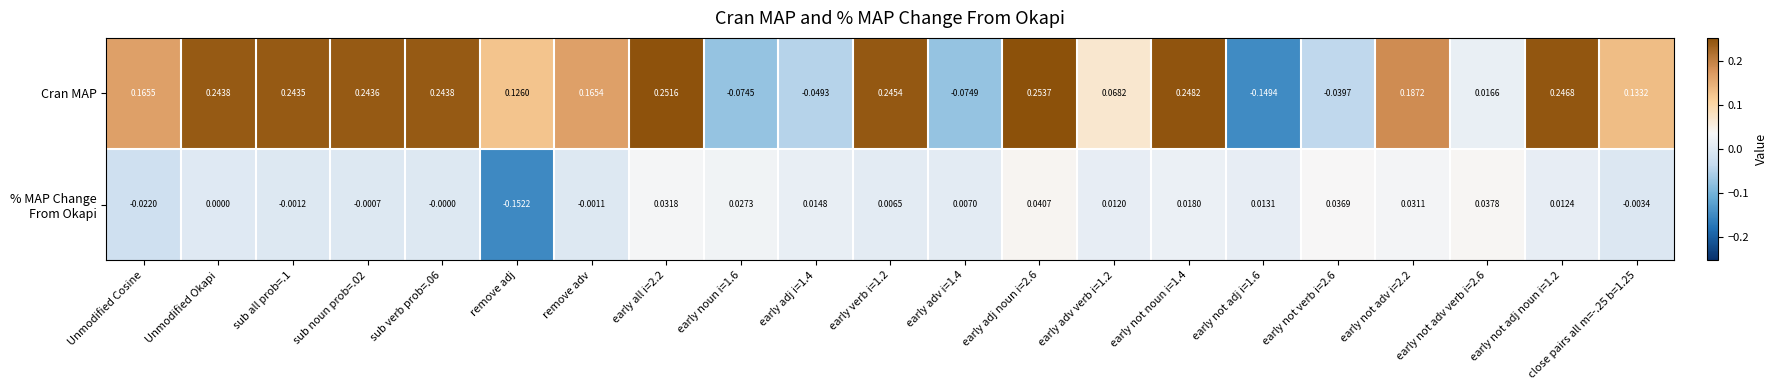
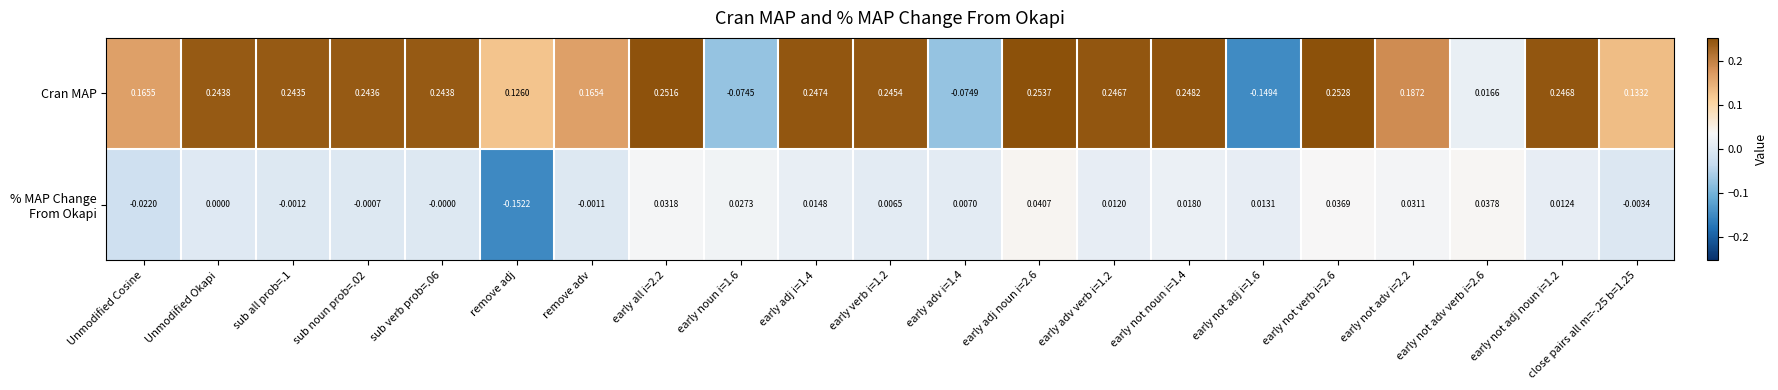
  {
    "Cran MAP": {
      "Unmodified Cosine": 0.1655,
      "Unmodified Okapi": 0.2438,
      "sub all prob=.1": 0.2435,
      "sub noun prob=.02": 0.2436,
      "sub verb prob=.06": 0.2438,
      "remove adj": 0.1260,
      "remove adv": 0.1654,
      "early all i=2.2": 0.2516,
      "early noun i=1.6": -0.0745,
-     "early adj i=1.4": -0.0493,
+     "early adj i=1.4": 0.2474,
      "early verb i=1.2": 0.2454,
      "early adv i=1.4": -0.0749,
      "early adj noun i=2.6": 0.2537,
-     "early adv verb i=1.2": 0.0682,
+     "early adv verb i=1.2": 0.2467,
      "early not noun i=1.4": 0.2482,
      "early not adj i=1.6": -0.1494,
-     "early not verb i=2.6": -0.0397,
+     "early not verb i=2.6": 0.2528,
      "early not adv i=2.2": 0.1872,
      "early not adv verb i=2.6": 0.0166,
      "early not adj noun i=1.2": 0.2468,
      "close pairs all m=-.25 b=1.25": 0.1332
    },
    "% MAP Change From Okapi": {
      "Unmodified Cosine": -0.0220,
      "Unmodified Okapi": 0.0000,
      "sub all prob=.1": -0.0012,
      "sub noun prob=.02": -0.0007,
      "sub verb prob=.06": -0.0000,
      "remove adj": -0.1522,
      "remove adv": -0.0011,
      "early all i=2.2": 0.0318,
      "early noun i=1.6": 0.0273,
      "early adj i=1.4": 0.0148,
      "early verb i=1.2": 0.0065,
      "early adv i=1.4": 0.0070,
      "early adj noun i=2.6": 0.0407,
      "early adv verb i=1.2": 0.0120,
      "early not noun i=1.4": 0.0180,
      "early not adj i=1.6": 0.0131,
      "early not verb i=2.6": 0.0369,
      "early not adv i=2.2": 0.0311,
      "early not adv verb i=2.6": 0.0378,
      "early not adj noun i=1.2": 0.0124,
      "close pairs all m=-.25 b=1.25": -0.0034
    }
  }
